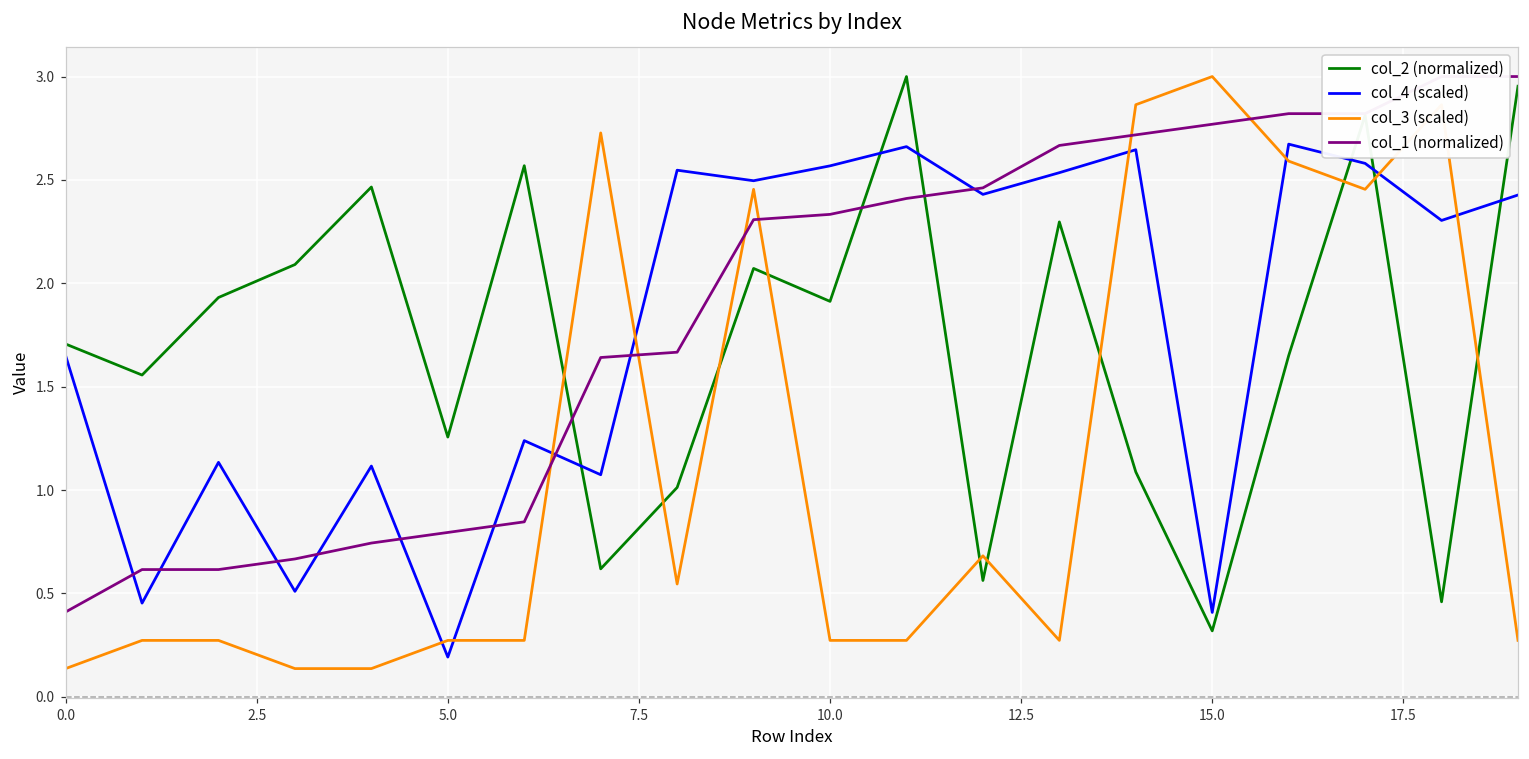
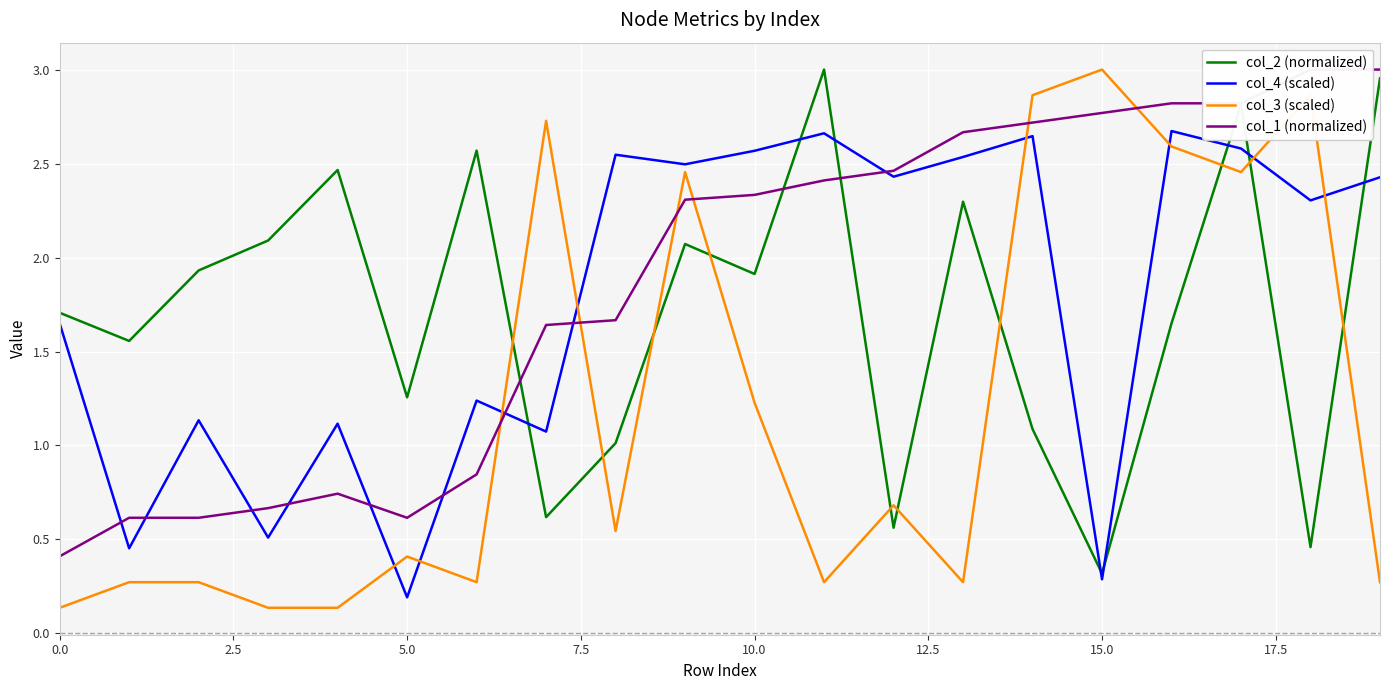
  {
    "col_2 (normalized)": {
      "0.0": 1.71,
      "5.0": 1.26,
      "10.0": 1.91,
      "15.0": 0.32
    },
    "col_4 (scaled)": {
      "0.0": 1.65,
      "5.0": 0.19,
      "10.0": 2.57,
-     "15.0": 0.41
+     "15.0": 0.29
    },
    "col_3 (scaled)": {
      "0.0": 0.14,
-     "5.0": 0.27,
-     "10.0": 0.27,
+     "5.0": 0.41,
+     "10.0": 1.23,
      "15.0": 3.00
    },
    "col_1 (normalized)": {
      "0.0": 0.41,
-     "5.0": 0.79,
+     "5.0": 0.62,
      "10.0": 2.33,
      "15.0": 2.77
    }
  }
